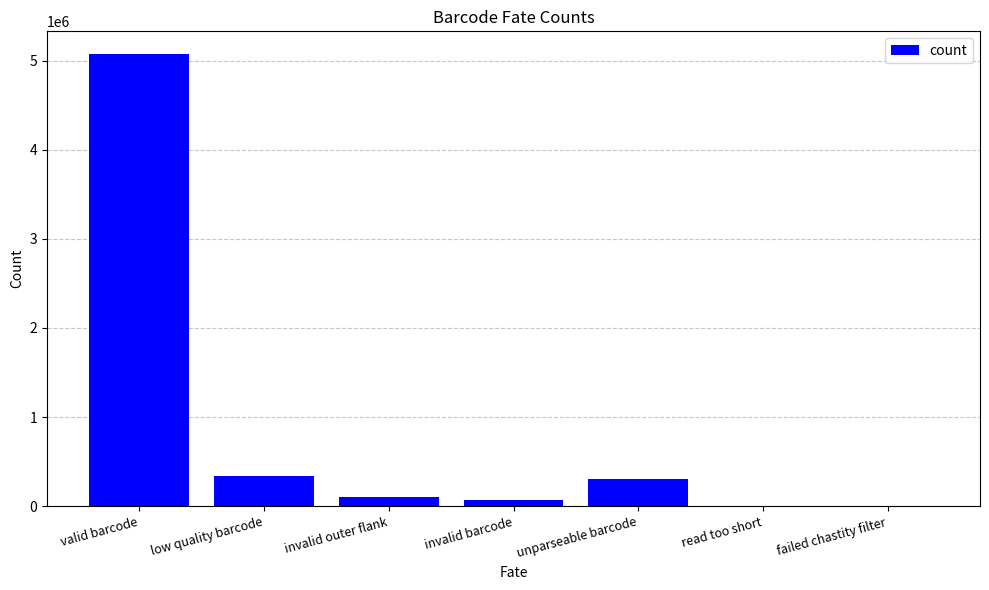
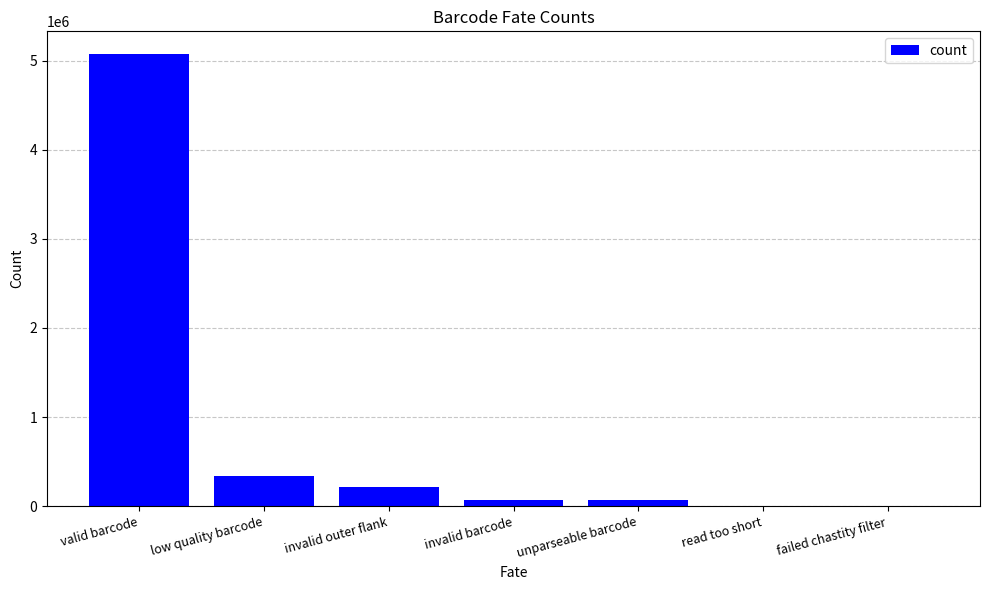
  {
    "valid barcode": 5100000,
    "low quality barcode": 300000,
-   "invalid outer flank": 100000,
+   "invalid outer flank": 200000,
    "invalid barcode": 100000,
-   "unparseable barcode": 300000,
+   "unparseable barcode": 100000,
    "read too short": 0,
    "failed chastity filter": 0
  }
